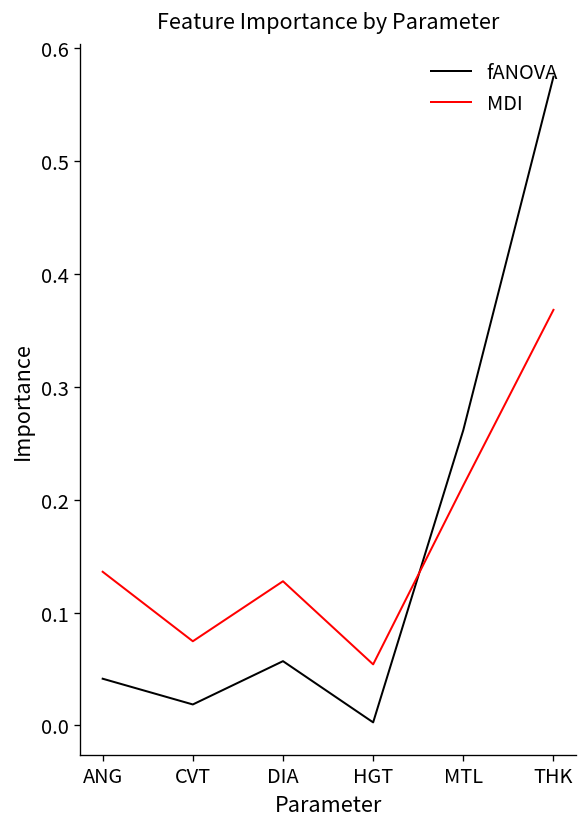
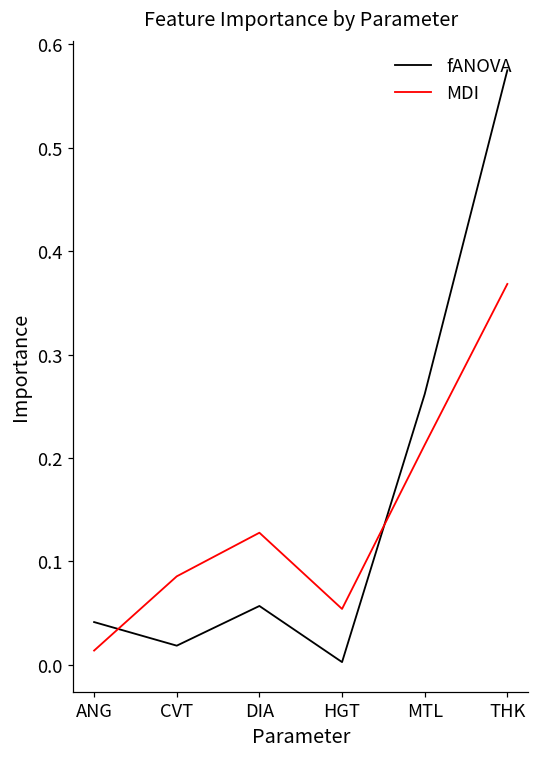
  {
    "fANOVA": {
      "ANG": 0.04,
      "CVT": 0.02,
      "DIA": 0.06,
      "HGT": 0.00,
      "MTL": 0.26,
      "THK": 0.57
    },
    "MDI": {
-     "ANG": 0.14,
-     "CVT": 0.07,
+     "ANG": 0.01,
+     "CVT": 0.09,
      "DIA": 0.13,
      "HGT": 0.05,
      "MTL": 0.21,
      "THK": 0.37
    }
  }
